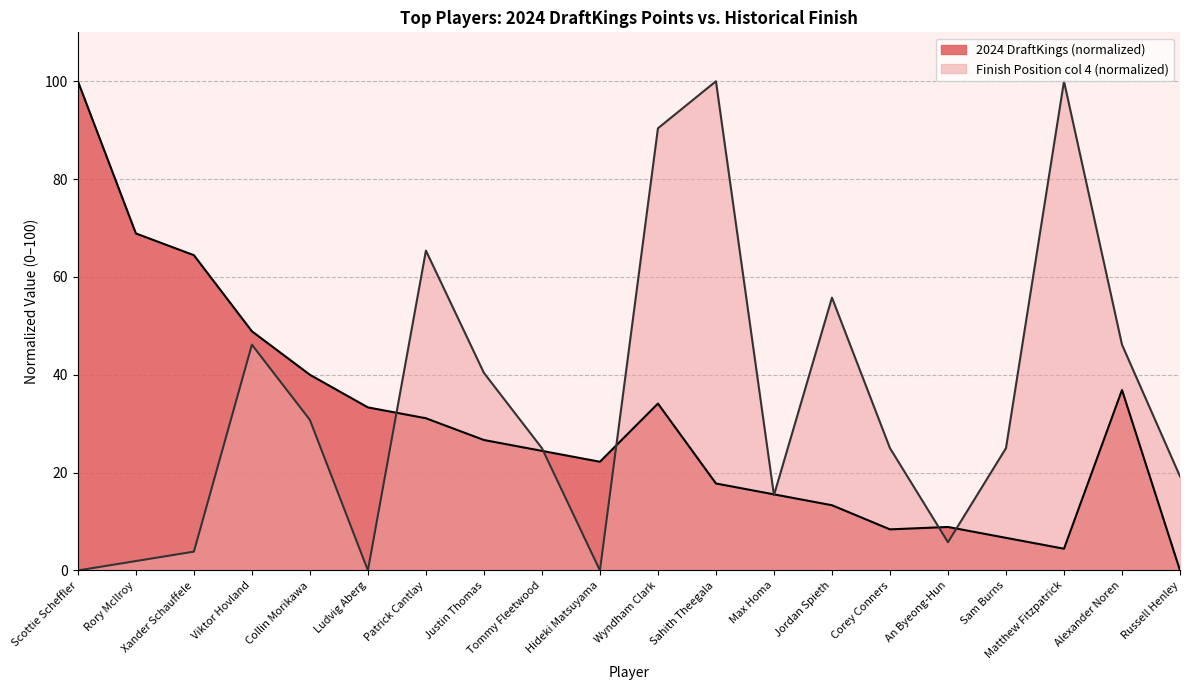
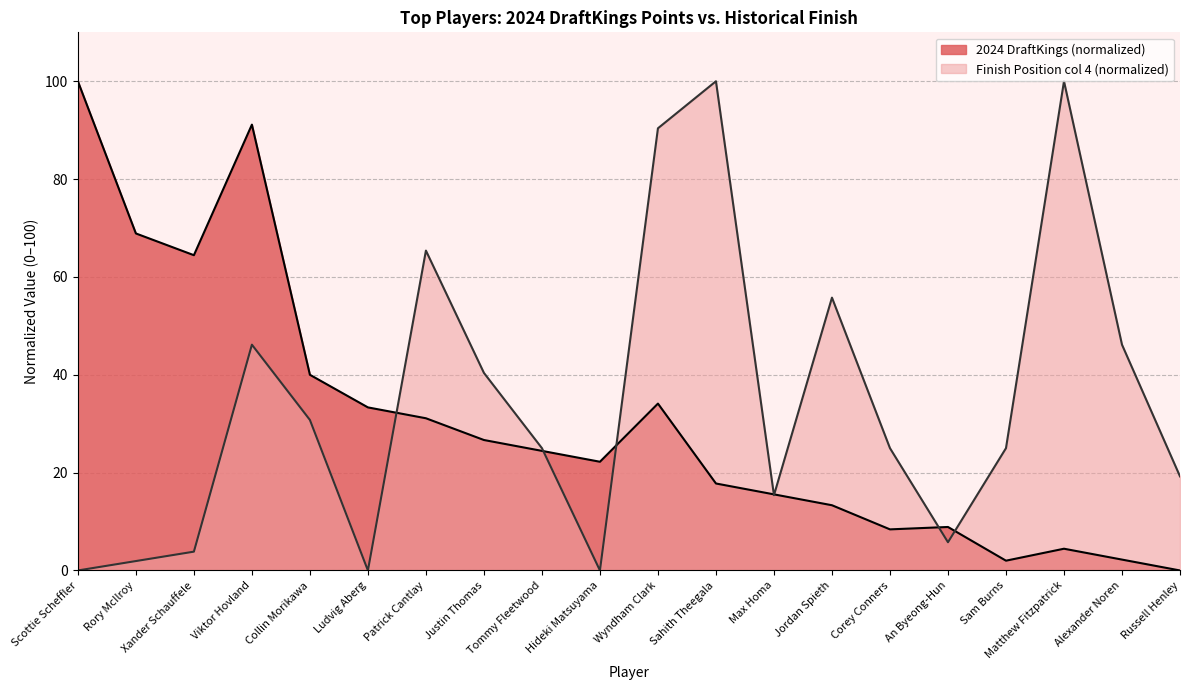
  {
    "2024 DraftKings (normalized)": {
      "Scottie Scheffler": 100,
      "Rory McIlroy": 69,
      "Xander Schauffele": 64,
-     "Viktor Hovland": 49,
+     "Viktor Hovland": 91,
      "Collin Morikawa": 40,
      "Ludvig Aberg": 33,
      "Patrick Cantlay": 31,
      "Justin Thomas": 27,
      "Tommy Fleetwood": 24,
      "Hideki Matsuyama": 22,
      "Wyndham Clark": 34,
      "Sahith Theegala": 18,
      "Jordan Spieth": 13,
      "Corey Conners": 8,
      "An Byeong-Hun": 9,
-     "Sam Burns": 7,
+     "Sam Burns": 2,
      "Matthew Fitzpatrick": 4,
-     "Alexander Noren": 37,
+     "Alexander Noren": 2,
      "Russell Henley": 0
    },
    "Finish Position col 4 (normalized)": {
      "Scottie Scheffler": 0,
      "Rory McIlroy": 2,
      "Xander Schauffele": 4,
      "Viktor Hovland": 46,
      "Collin Morikawa": 31,
      "Ludvig Aberg": 0,
      "Patrick Cantlay": 65,
      "Justin Thomas": 40,
      "Tommy Fleetwood": 25,
      "Hideki Matsuyama": 0,
      "Wyndham Clark": 90,
      "Sahith Theegala": 100,
      "Jordan Spieth": 56,
      "Corey Conners": 25,
      "An Byeong-Hun": 6,
      "Sam Burns": 25,
      "Matthew Fitzpatrick": 100,
      "Alexander Noren": 46,
      "Russell Henley": 19
    }
  }
